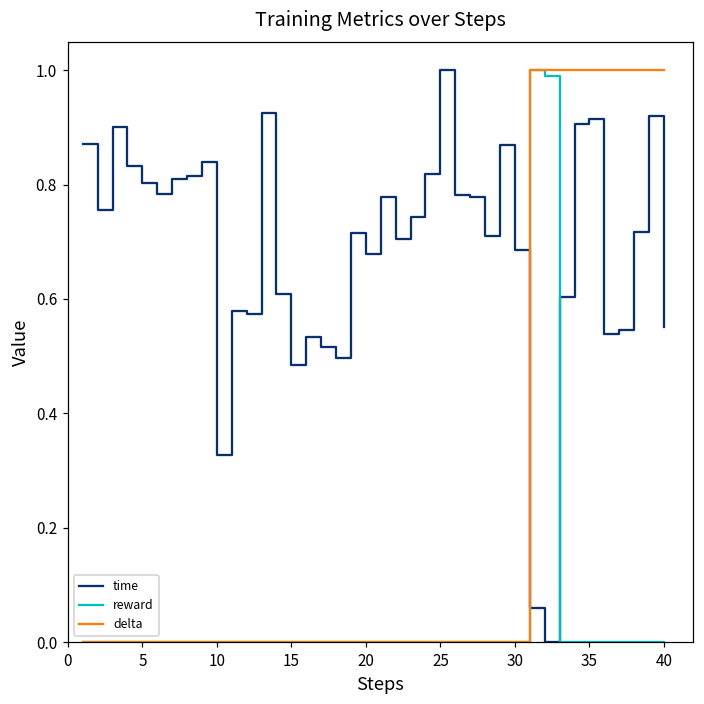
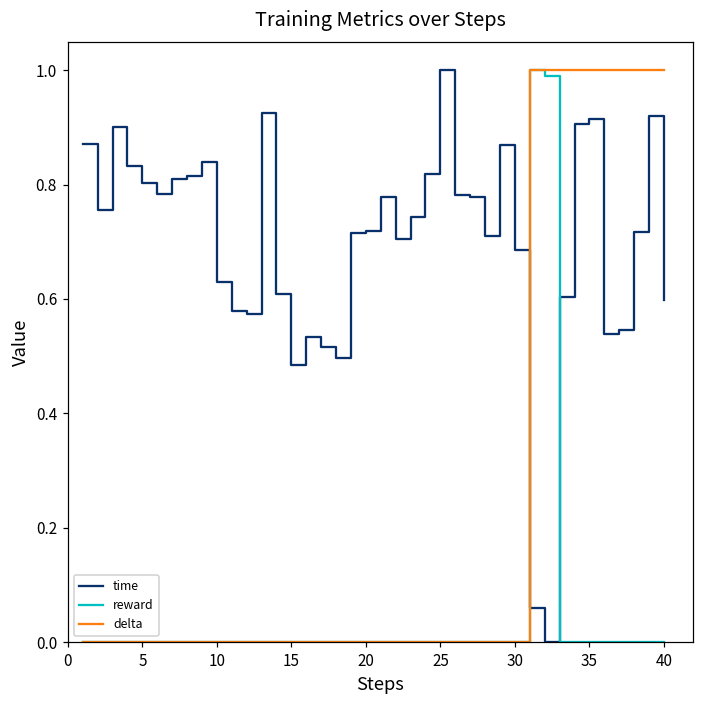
  {
    "time": {
      "5": 0.80,
-     "10": 0.33,
+     "10": 0.63,
      "15": 0.48,
-     "20": 0.68,
+     "20": 0.72,
      "25": 1.00,
      "30": 0.69,
      "35": 0.91,
-     "40": 0.55
+     "40": 0.60
    },
    "reward": {
      "35": 0.00,
      "40": 0.00
    },
    "delta": {
      "35": 1.00,
      "40": 1.00
    }
  }
